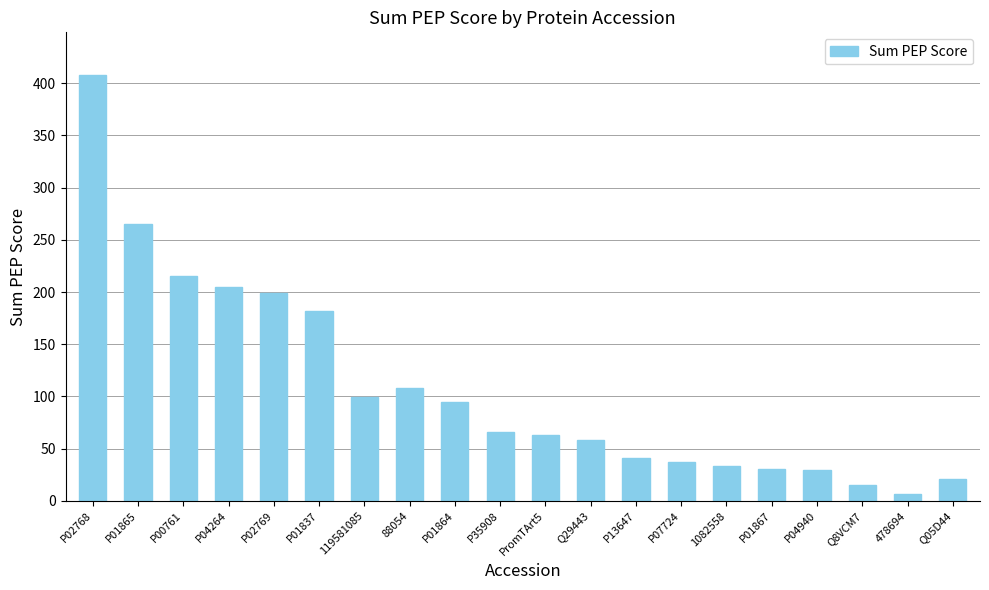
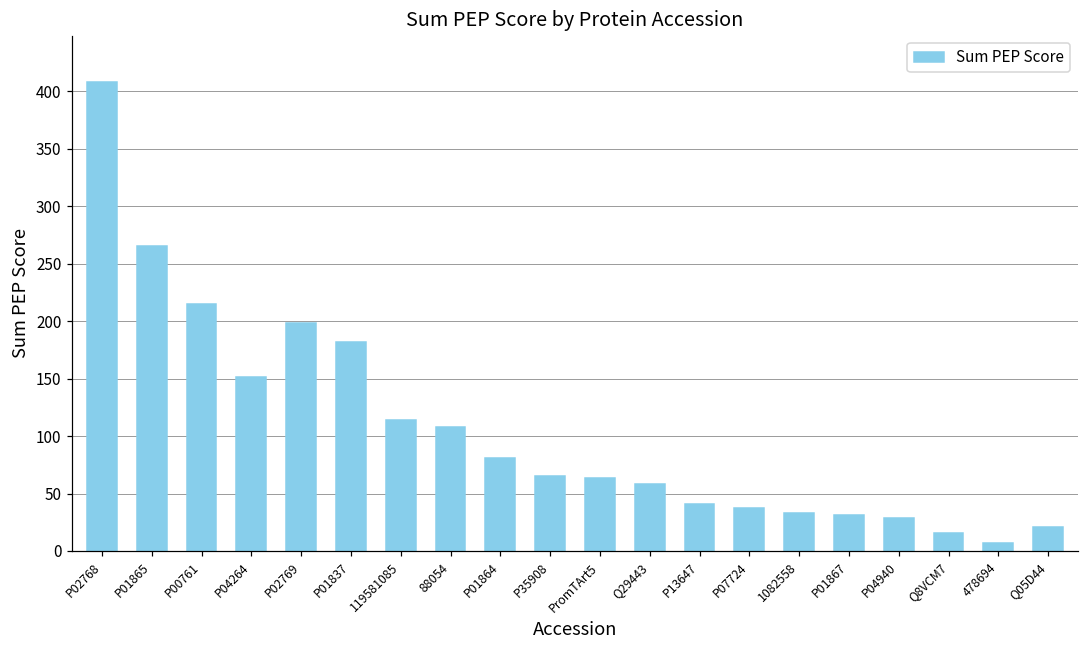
  {
    "P02768": 408,
    "P01865": 265,
    "P00761": 215,
-   "P04264": 205,
+   "P04264": 152,
    "P02769": 199,
    "P01837": 182,
-   "119581085": 100,
+   "119581085": 114,
    "88054": 108,
-   "P01864": 94,
+   "P01864": 81,
    "P35908": 66,
    "PromTArt5": 63,
    "Q29443": 58,
    "P13647": 41,
    "P07724": 37,
    "1082558": 33,
    "P01867": 31,
    "P04940": 29,
    "Q8VCM7": 15,
    "478694": 7,
    "Q05D44": 21
  }
